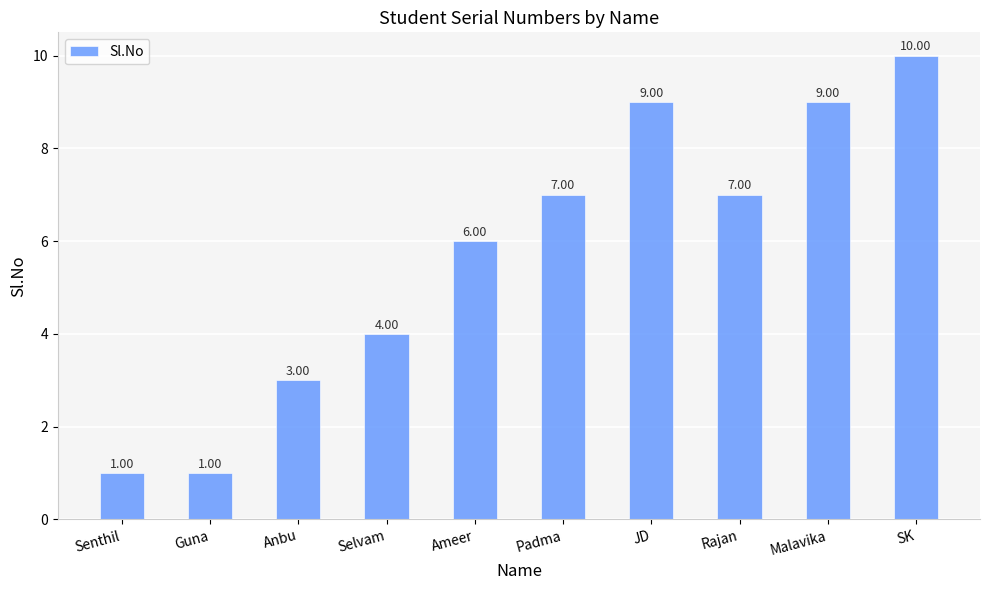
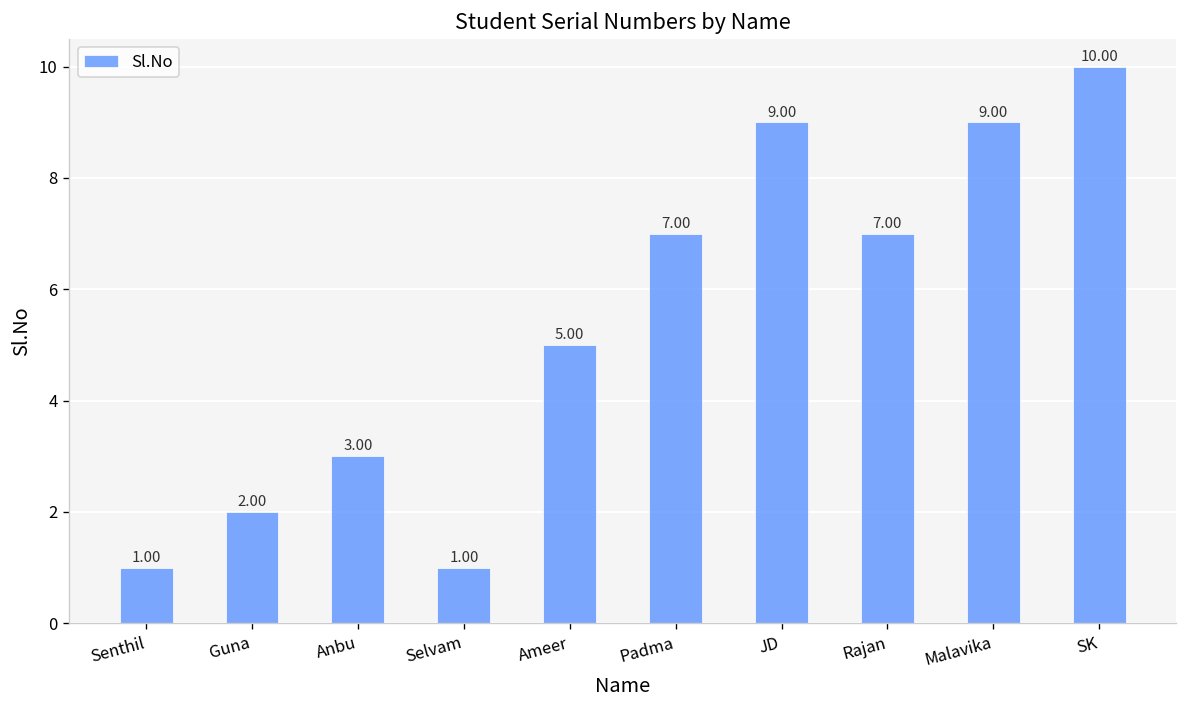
  {
    "Senthil": 1.00,
-   "Guna": 1.00,
+   "Guna": 2.00,
    "Anbu": 3.00,
-   "Selvam": 4.00,
-   "Ameer": 6.00,
+   "Selvam": 1.00,
+   "Ameer": 5.00,
    "Padma": 7.00,
    "JD": 9.00,
    "Rajan": 7.00,
    "Malavika": 9.00,
    "SK": 10.00
  }
